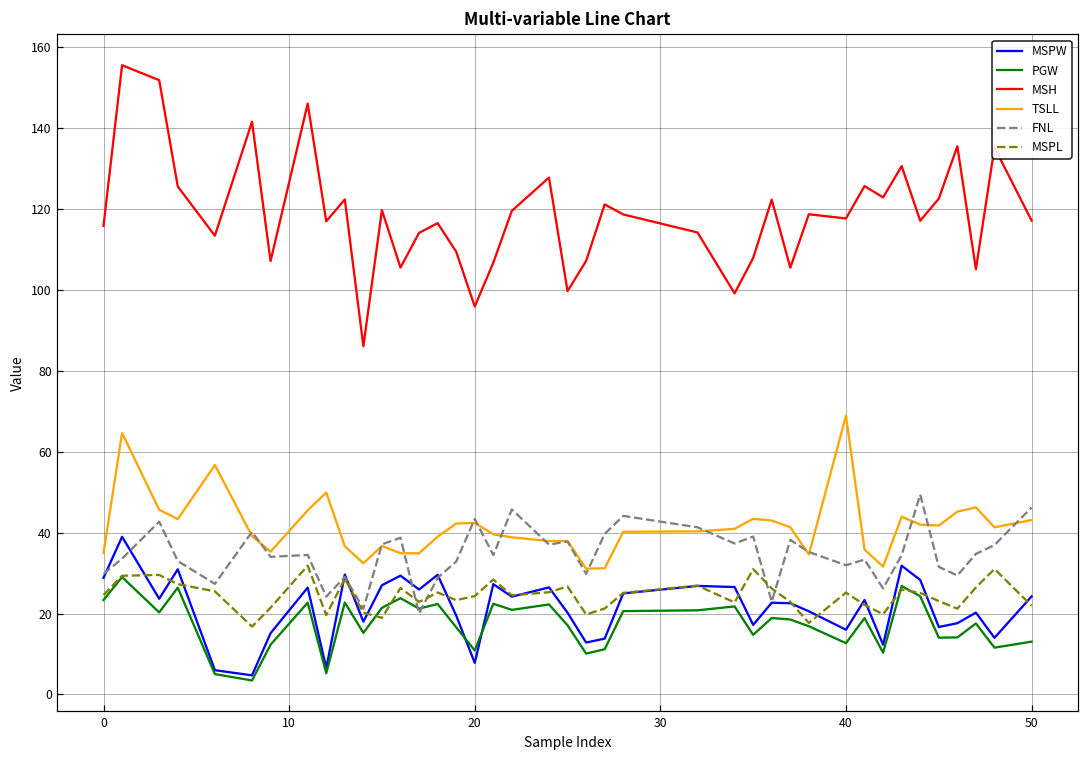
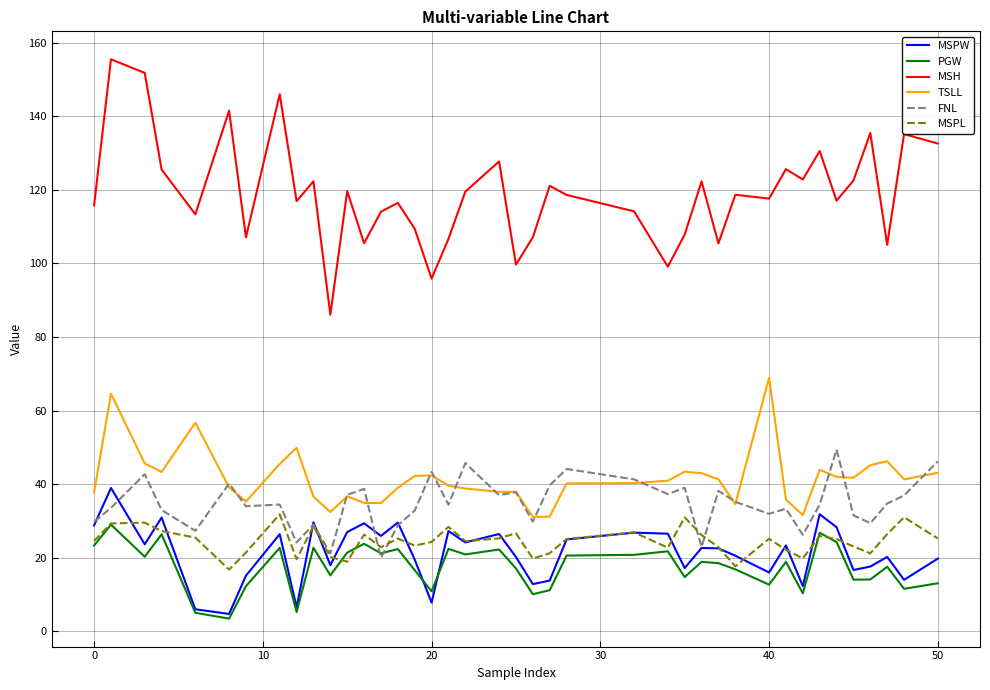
  {
    "MSPW": {
      "0": 29,
      "20": 8,
      "40": 16,
-     "50": 24
+     "50": 20
    },
    "PGW": {
      "0": 23,
      "20": 11,
      "40": 13,
      "50": 13
    },
    "MSH": {
      "0": 116,
      "20": 96,
      "40": 118,
-     "50": 117
+     "50": 133
    },
    "TSLL": {
-     "0": 35,
+     "0": 38,
      "20": 42,
      "40": 69,
      "50": 43
    },
    "FNL": {
      "0": 30,
      "20": 43,
      "40": 32,
      "50": 46
    },
    "MSPL": {
      "0": 25,
      "20": 24,
      "40": 25,
-     "50": 22
+     "50": 25
    }
  }
